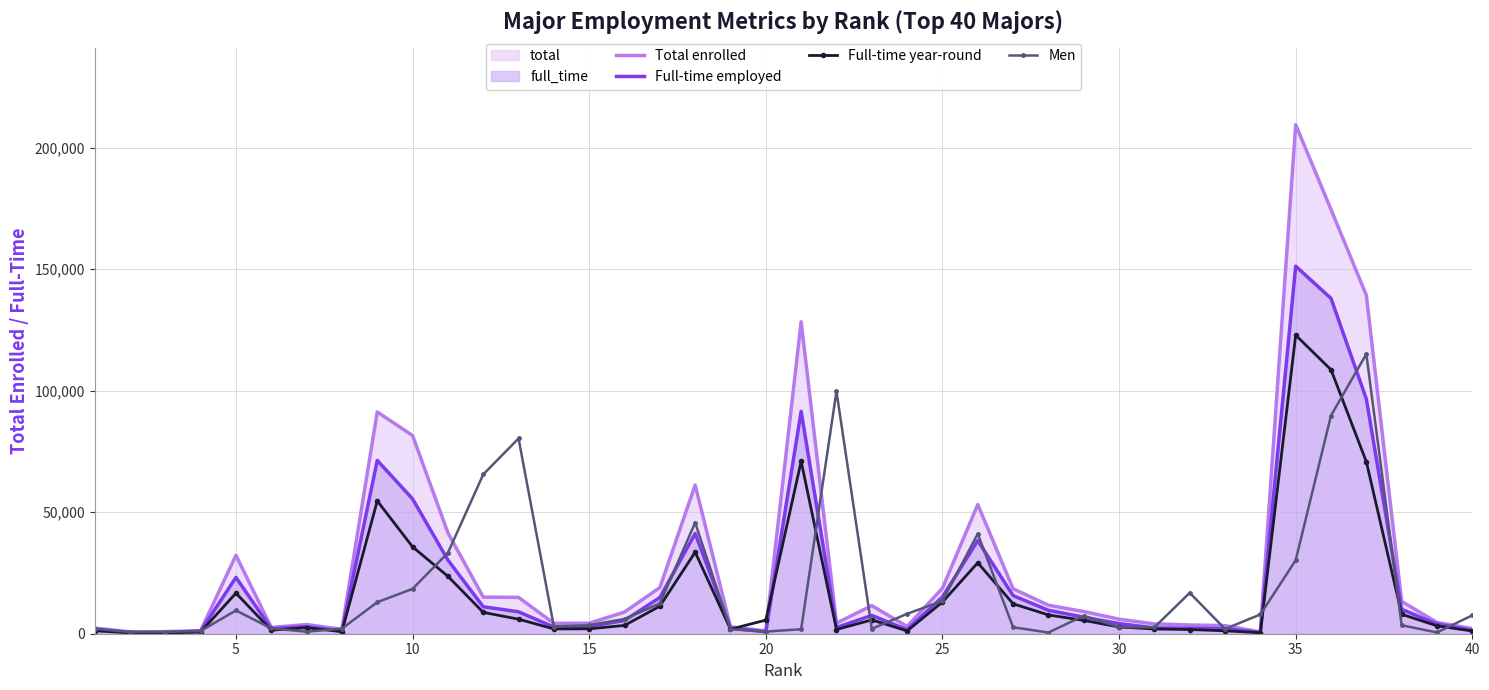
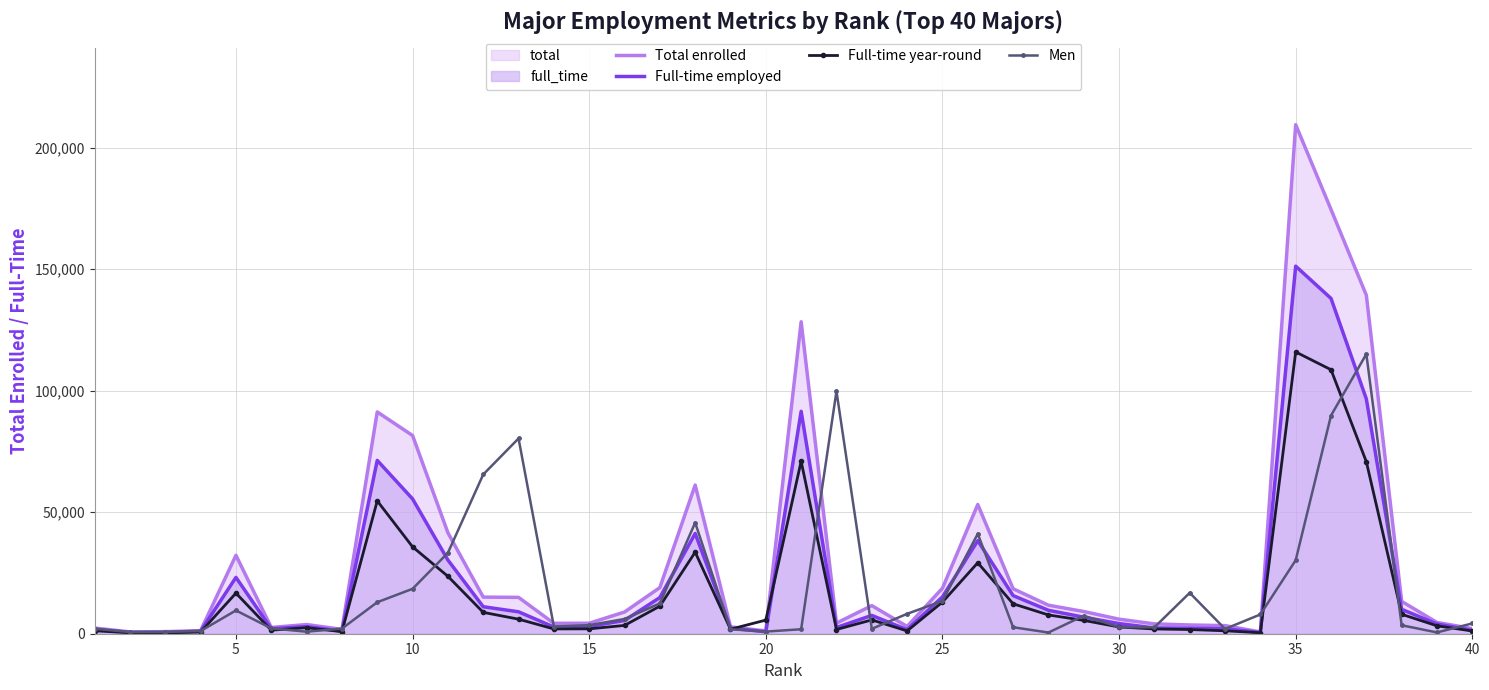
  {
    "Full-time year-round": {
      "5": "17,000",
      "10": "36,000",
      "20": "6,000",
-     "35": "123,000"
+     "35": "116,000"
    },
    "Men": {
      "5": "10,000",
      "10": "18,000",
      "35": "30,000",
-     "40": "8,000"
+     "40": "4,000"
    }
  }
